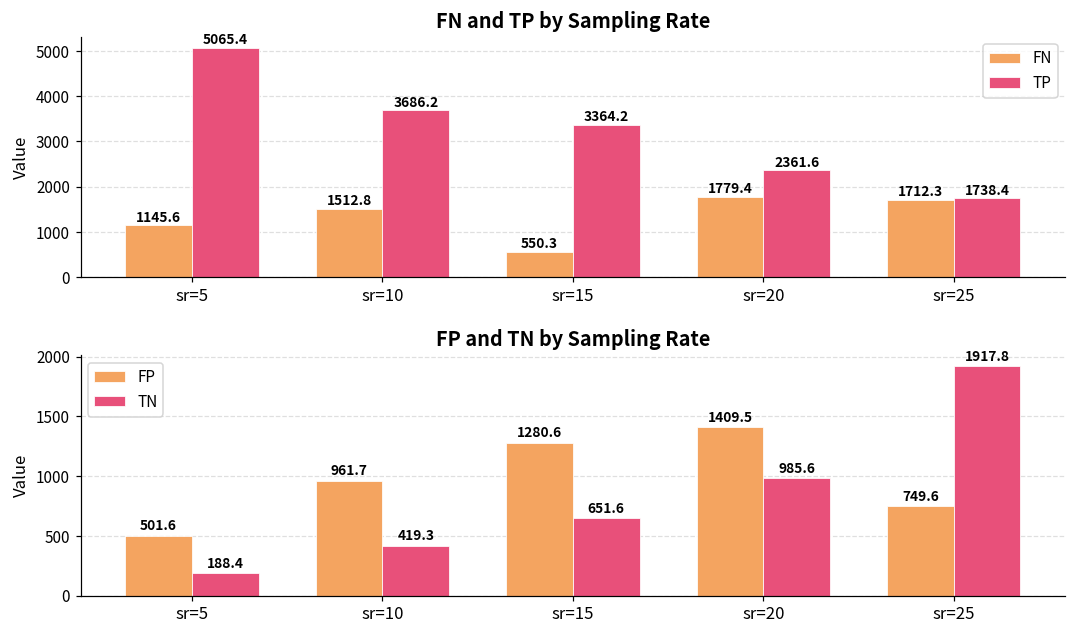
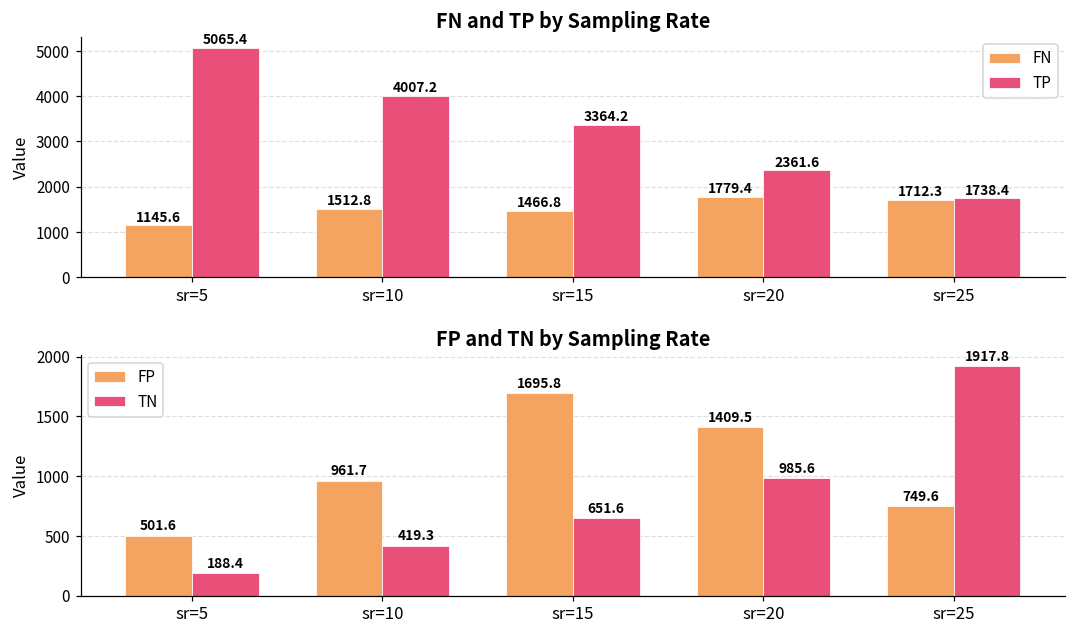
  {
    "FN and TP by Sampling Rate": {
      "FN": {
        "sr=5": 1145.6,
        "sr=10": 1512.8,
-       "sr=15": 550.3,
+       "sr=15": 1466.8,
        "sr=20": 1779.4,
        "sr=25": 1712.3
      },
      "TP": {
        "sr=5": 5065.4,
-       "sr=10": 3686.2,
+       "sr=10": 4007.2,
        "sr=15": 3364.2,
        "sr=20": 2361.6,
        "sr=25": 1738.4
      }
    },
    "FP and TN by Sampling Rate": {
      "FP": {
        "sr=5": 501.6,
        "sr=10": 961.7,
-       "sr=15": 1280.6,
+       "sr=15": 1695.8,
        "sr=20": 1409.5,
        "sr=25": 749.6
      },
      "TN": {
        "sr=5": 188.4,
        "sr=10": 419.3,
        "sr=15": 651.6,
        "sr=20": 985.6,
        "sr=25": 1917.8
      }
    }
  }
